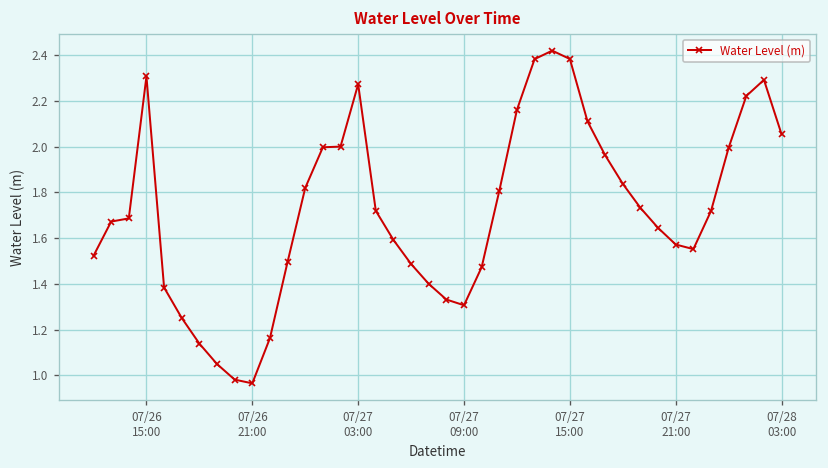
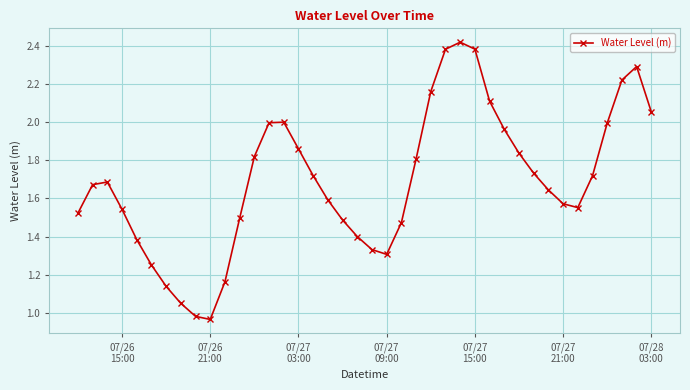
  {
-   "07/26 15:00": 2.31,
+   "07/26 15:00": 1.54,
    "07/26 21:00": 0.96,
-   "07/27 03:00": 2.27,
+   "07/27 03:00": 1.86,
    "07/27 09:00": 1.31,
    "07/27 15:00": 2.38,
    "07/27 21:00": 1.57,
    "07/28 03:00": 2.05
  }
